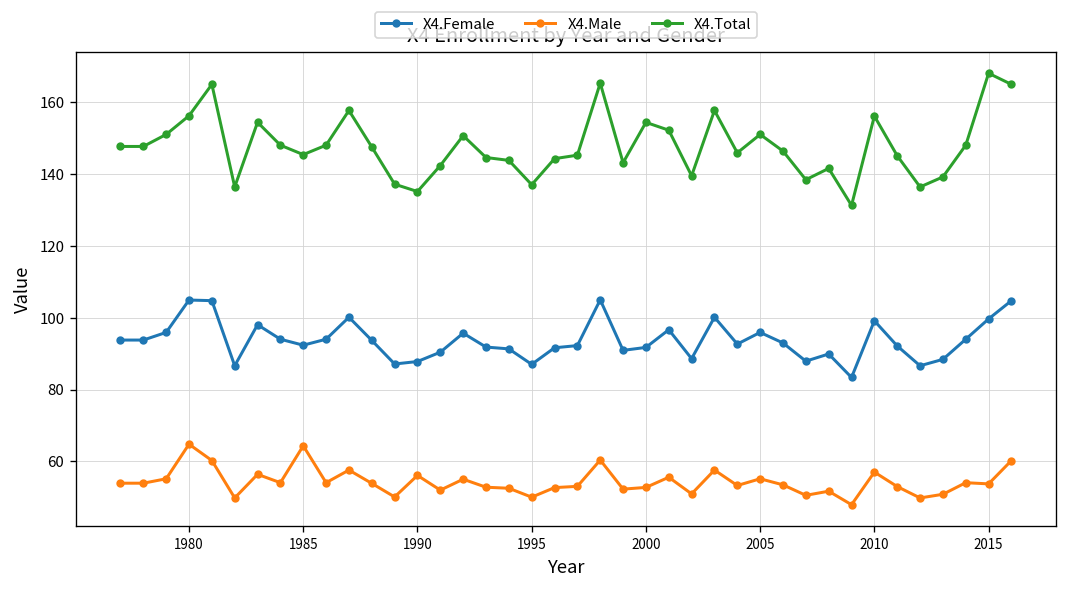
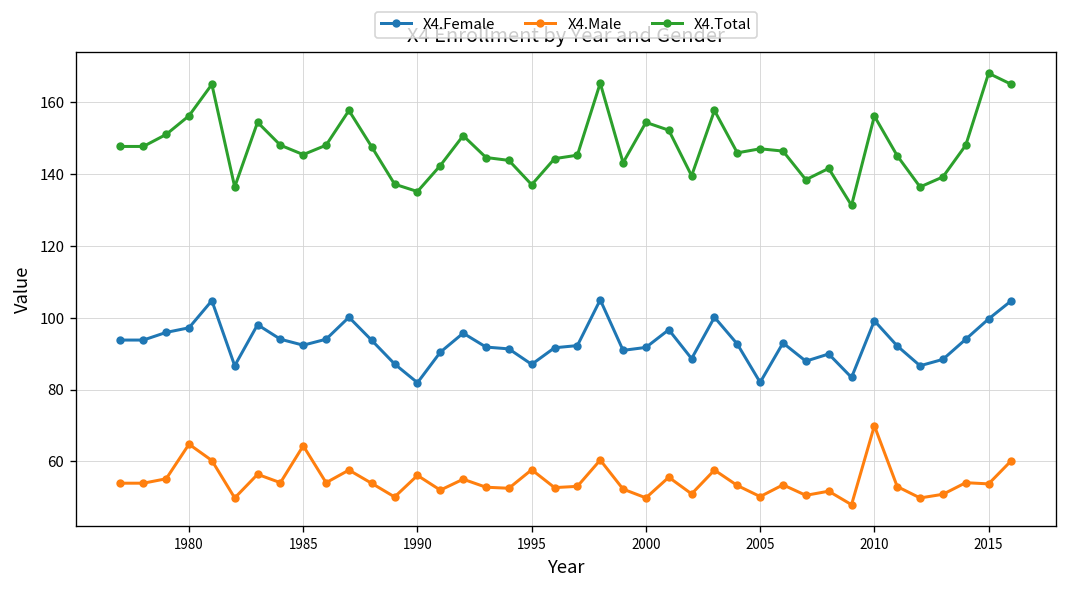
  {
    "X4.Female": {
-     "1980": 105,
+     "1980": 97,
      "1985": 92,
-     "1990": 88,
+     "1990": 82,
      "1995": 87,
      "2000": 92,
-     "2005": 96,
+     "2005": 82,
      "2010": 99,
      "2015": 100
    },
    "X4.Male": {
      "1980": 65,
      "1985": 64,
      "1990": 56,
-     "1995": 50,
-     "2000": 53,
-     "2005": 55,
-     "2010": 57,
+     "1995": 58,
+     "2000": 50,
+     "2005": 50,
+     "2010": 70,
      "2015": 54
    },
    "X4.Total": {
      "1980": 156,
      "1985": 145,
      "1990": 135,
      "1995": 137,
      "2000": 154,
-     "2005": 151,
+     "2005": 147,
      "2010": 156,
      "2015": 168
    }
  }
